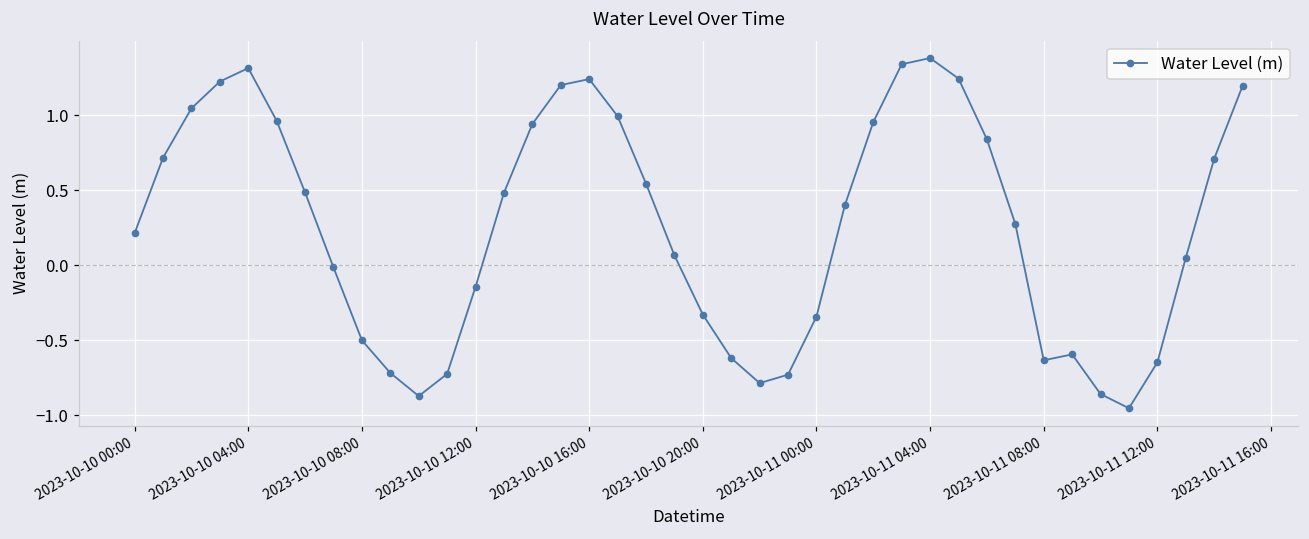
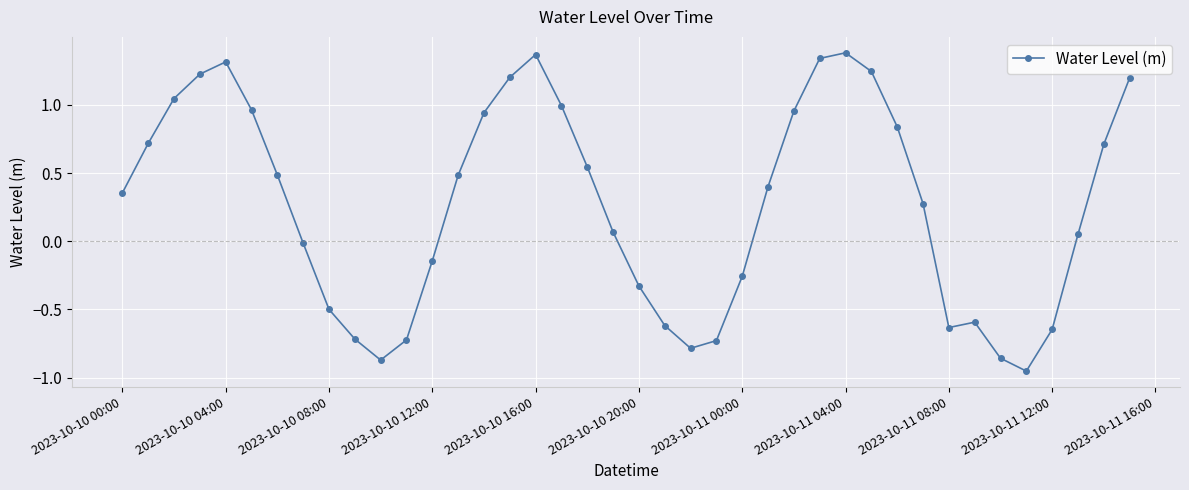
  {
-   "2023-10-10 00:00": 0.22,
+   "2023-10-10 00:00": 0.36,
    "2023-10-10 04:00": 1.32,
    "2023-10-10 08:00": -0.50,
    "2023-10-10 12:00": -0.14,
-   "2023-10-10 16:00": 1.24,
+   "2023-10-10 16:00": 1.37,
    "2023-10-10 20:00": -0.33,
-   "2023-10-11 00:00": -0.34,
+   "2023-10-11 00:00": -0.26,
    "2023-10-11 04:00": 1.38,
    "2023-10-11 08:00": -0.63,
    "2023-10-11 12:00": -0.65
  }
